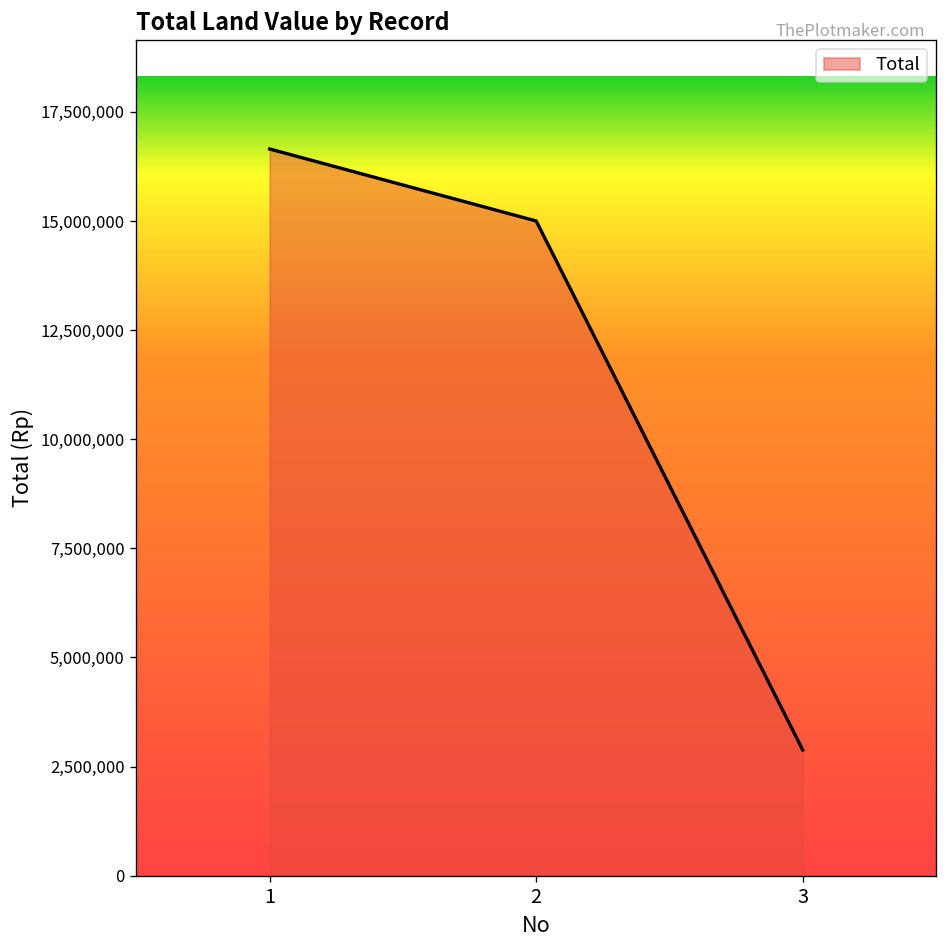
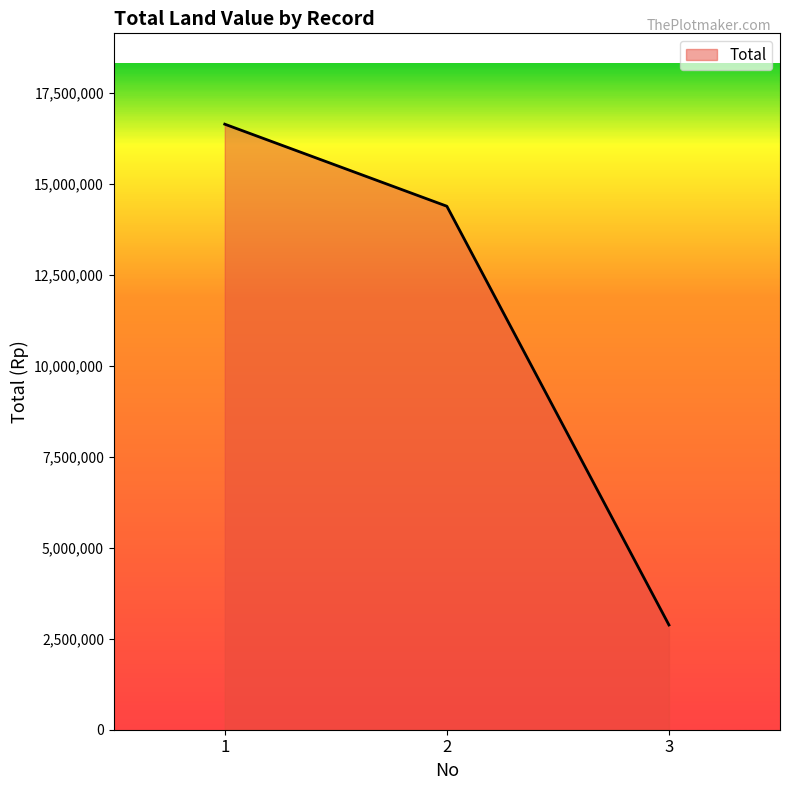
  {
    "1": "16,700,000",
-   "2": "15,000,000",
+   "2": "14,400,000",
    "3": "2,900,000"
  }
